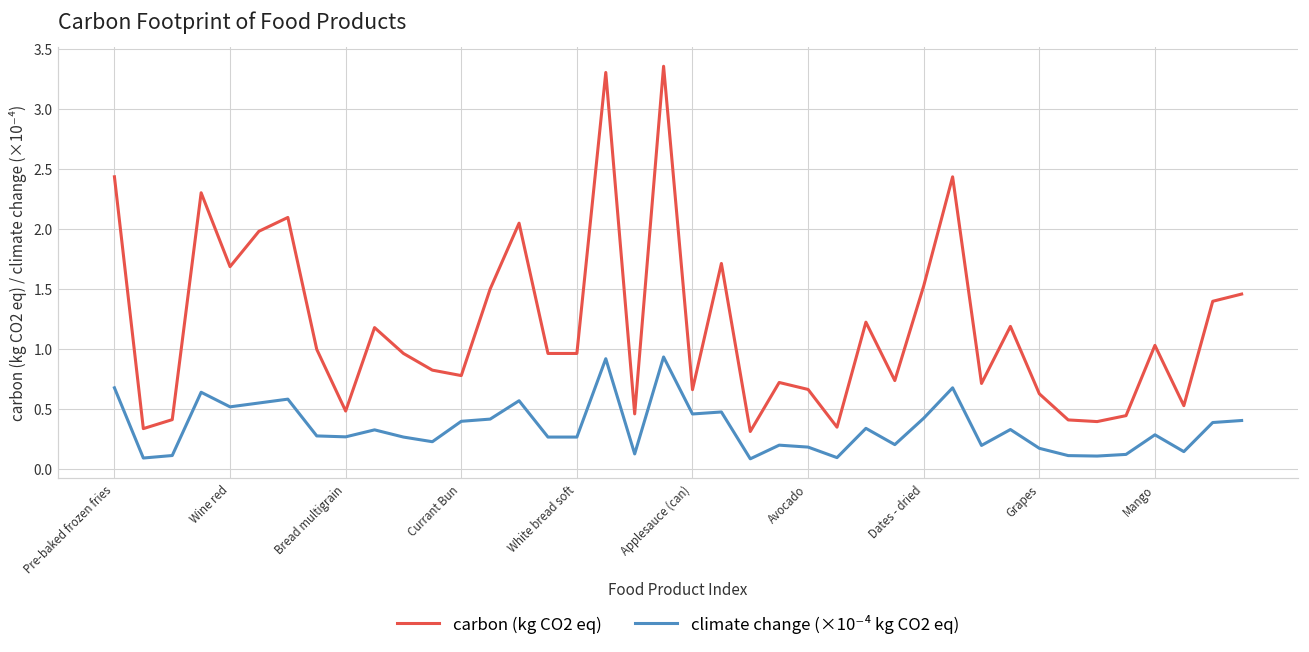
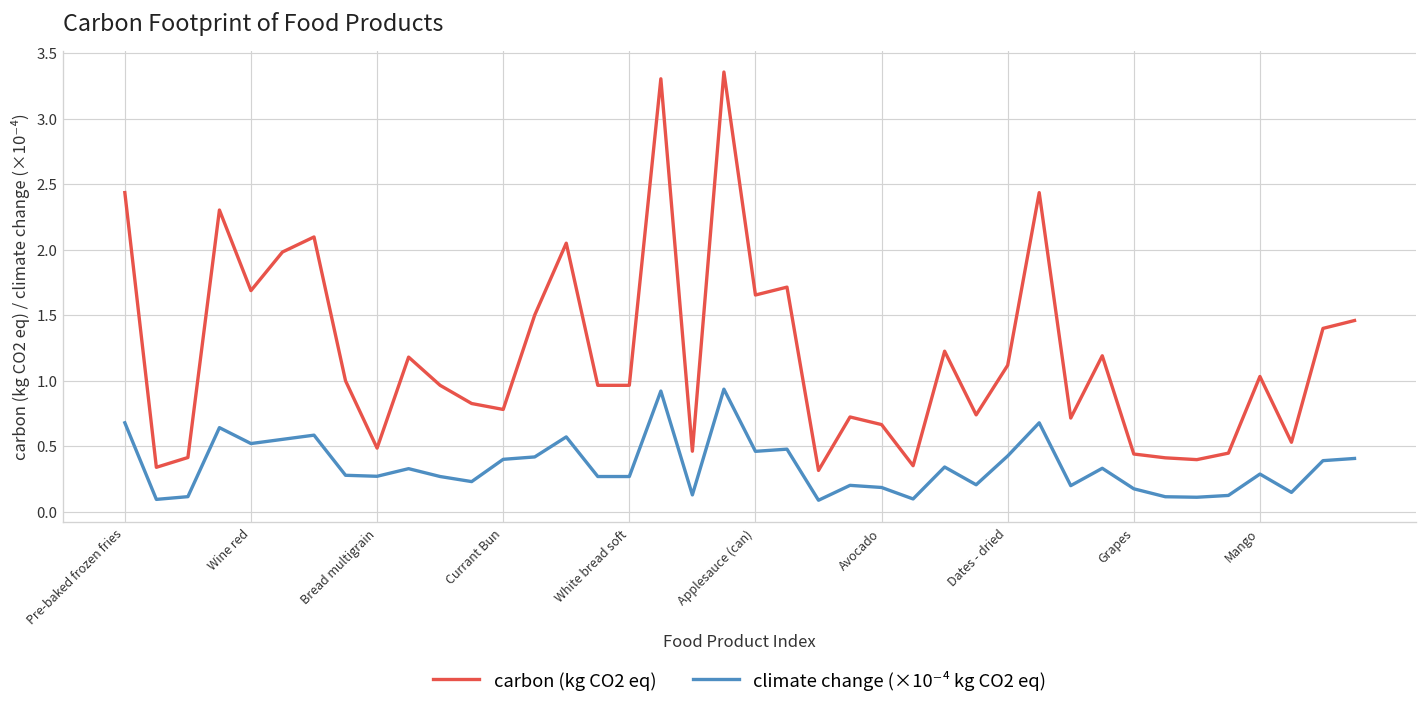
  {
    "carbon (kg CO2 eq)": {
      "Pre-baked frozen fries": 2.44,
      "Wine red": 1.69,
      "Bread multigrain": 0.49,
      "Currant Bun": 0.78,
      "White bread soft": 0.96,
-     "Applesauce (can)": 0.66,
+     "Applesauce (can)": 1.65,
      "Avocado": 0.67,
-     "Dates - dried": 1.53,
-     "Grapes": 0.63,
+     "Dates - dried": 1.12,
+     "Grapes": 0.44,
      "Mango": 1.03
    },
    "climate change (×10⁻⁴ kg CO2 eq)": {
      "Pre-baked frozen fries": 0.68,
      "Wine red": 0.52,
      "Bread multigrain": 0.27,
      "Currant Bun": 0.40,
      "White bread soft": 0.27,
      "Applesauce (can)": 0.46,
      "Avocado": 0.19,
      "Dates - dried": 0.43,
      "Grapes": 0.18,
      "Mango": 0.29
    }
  }
